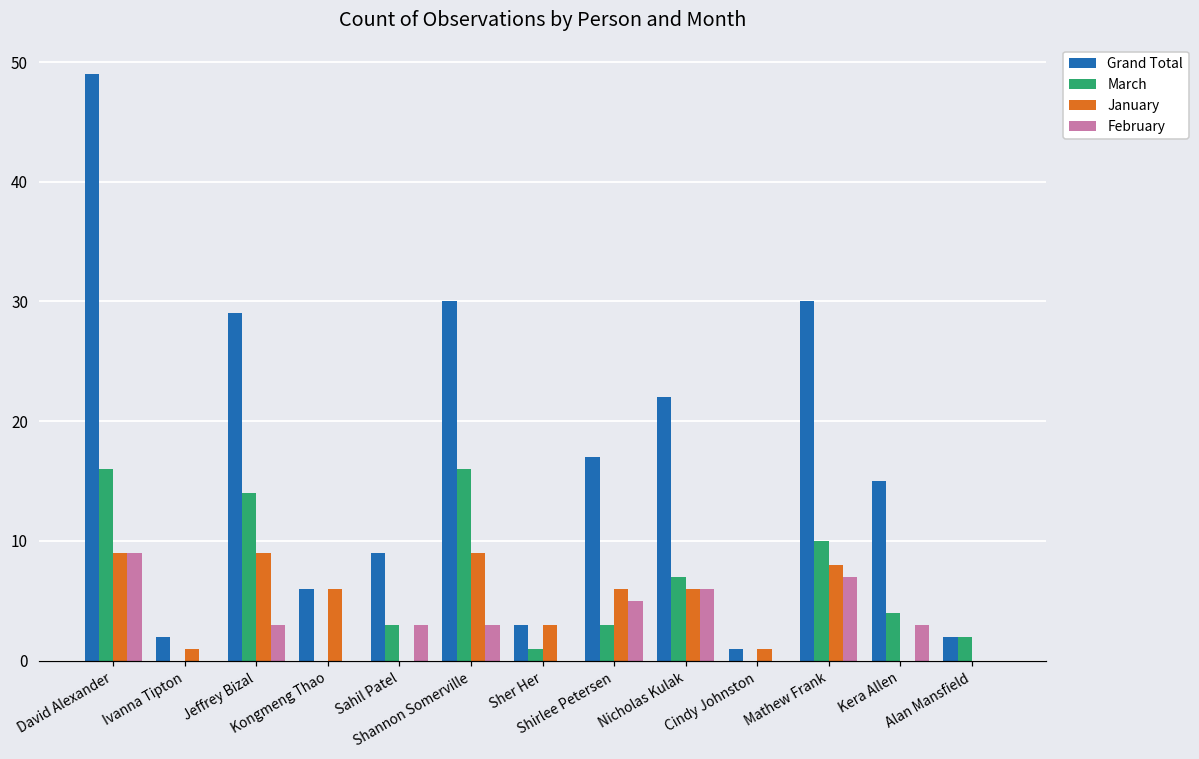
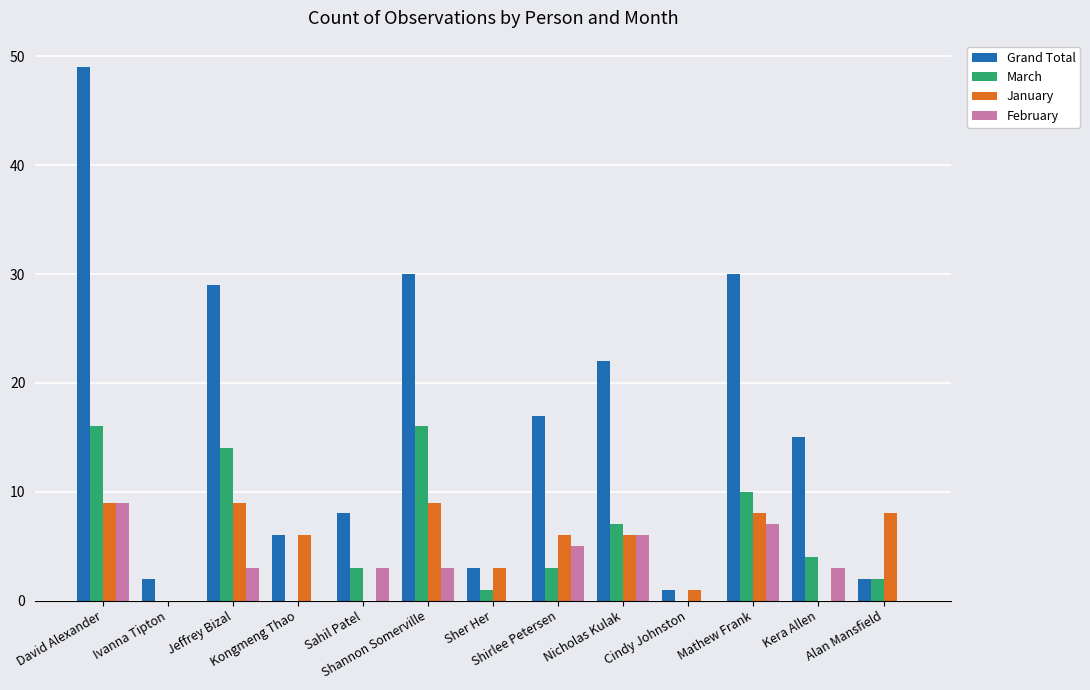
  {
    "Grand Total": {
      "David Alexander": 49,
      "Ivanna Tipton": 2,
      "Jeffrey Bizal": 29,
      "Kongmeng Thao": 6,
-     "Sahil Patel": 9,
+     "Sahil Patel": 8,
      "Shannon Somerville": 30,
      "Sher Her": 3,
      "Shirlee Petersen": 17,
      "Nicholas Kulak": 22,
      "Cindy Johnston": 1,
      "Mathew Frank": 30,
      "Kera Allen": 15,
      "Alan Mansfield": 2
    },
    "March": {
      "David Alexander": 16,
      "Ivanna Tipton": 0,
      "Jeffrey Bizal": 14,
      "Kongmeng Thao": 0,
      "Sahil Patel": 3,
      "Shannon Somerville": 16,
      "Sher Her": 1,
      "Shirlee Petersen": 3,
      "Nicholas Kulak": 7,
      "Cindy Johnston": 0,
      "Mathew Frank": 10,
      "Kera Allen": 4,
      "Alan Mansfield": 2
    },
    "January": {
      "David Alexander": 9,
-     "Ivanna Tipton": 1,
+     "Ivanna Tipton": 0,
      "Jeffrey Bizal": 9,
      "Kongmeng Thao": 6,
      "Sahil Patel": 0,
      "Shannon Somerville": 9,
      "Sher Her": 3,
      "Shirlee Petersen": 6,
      "Nicholas Kulak": 6,
      "Cindy Johnston": 1,
      "Mathew Frank": 8,
      "Kera Allen": 0,
-     "Alan Mansfield": 0
+     "Alan Mansfield": 8
    },
    "February": {
      "David Alexander": 9,
      "Ivanna Tipton": 0,
      "Jeffrey Bizal": 3,
      "Kongmeng Thao": 0,
      "Sahil Patel": 3,
      "Shannon Somerville": 3,
      "Sher Her": 0,
      "Shirlee Petersen": 5,
      "Nicholas Kulak": 6,
      "Cindy Johnston": 0,
      "Mathew Frank": 7,
      "Kera Allen": 3,
      "Alan Mansfield": 0
    }
  }
